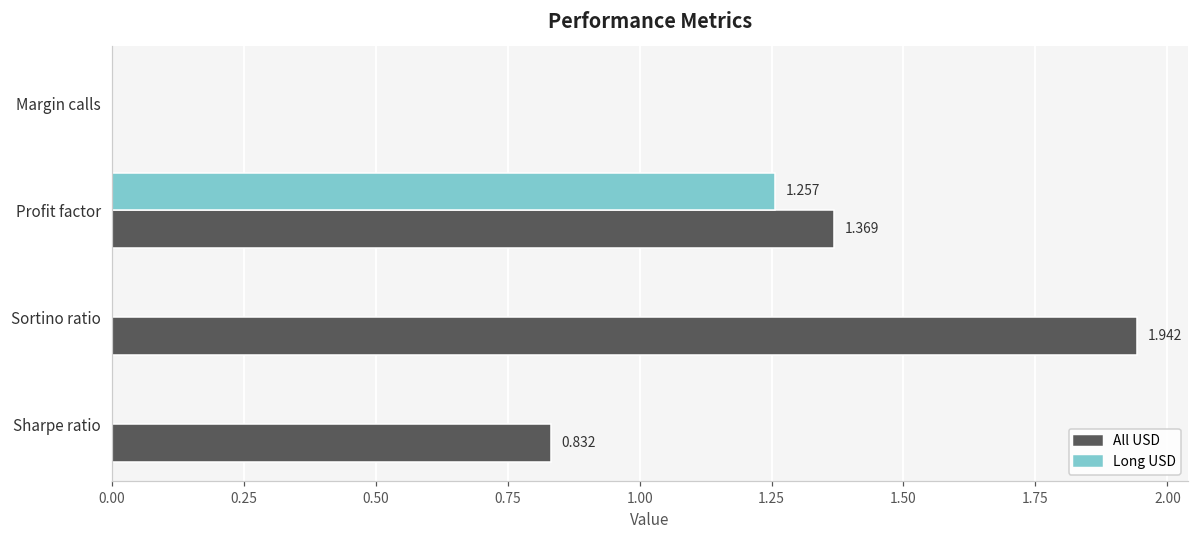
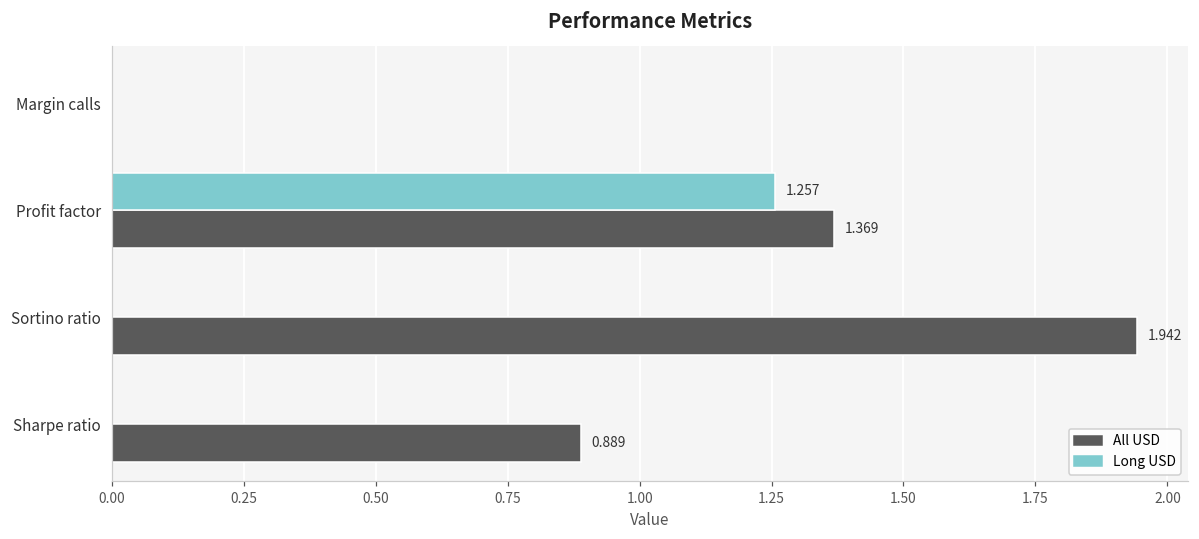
  {
    "All USD": {
      "Profit factor": 1.369,
      "Sortino ratio": 1.942,
-     "Sharpe ratio": 0.832
+     "Sharpe ratio": 0.889
    },
    "Long USD": {
      "Profit factor": 1.257
    }
  }
